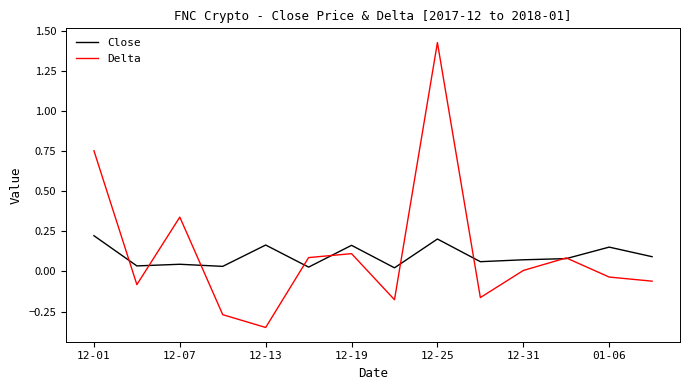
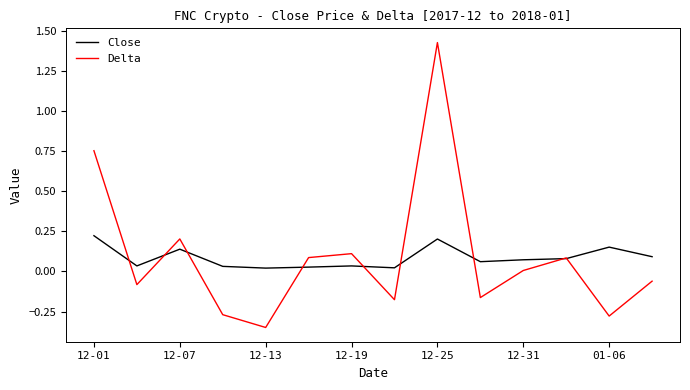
  {
    "Close": {
      "12-01": 0.22,
-     "12-07": 0.04,
-     "12-13": 0.16,
-     "12-19": 0.16,
+     "12-07": 0.14,
+     "12-13": 0.02,
+     "12-19": 0.03,
      "12-25": 0.20,
      "12-31": 0.07,
      "01-06": 0.15
    },
    "Delta": {
      "12-01": 0.75,
-     "12-07": 0.34,
+     "12-07": 0.20,
      "12-13": -0.35,
      "12-19": 0.11,
      "12-25": 1.43,
      "12-31": 0.01,
-     "01-06": -0.03
+     "01-06": -0.28
    }
  }
